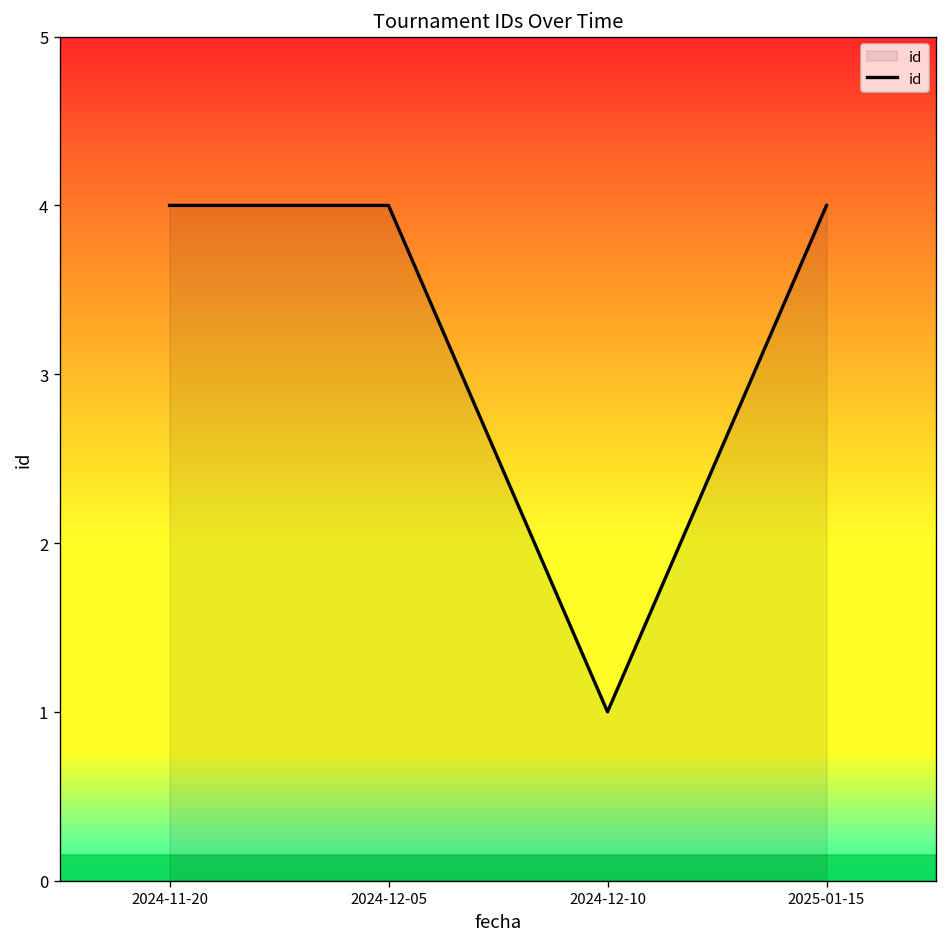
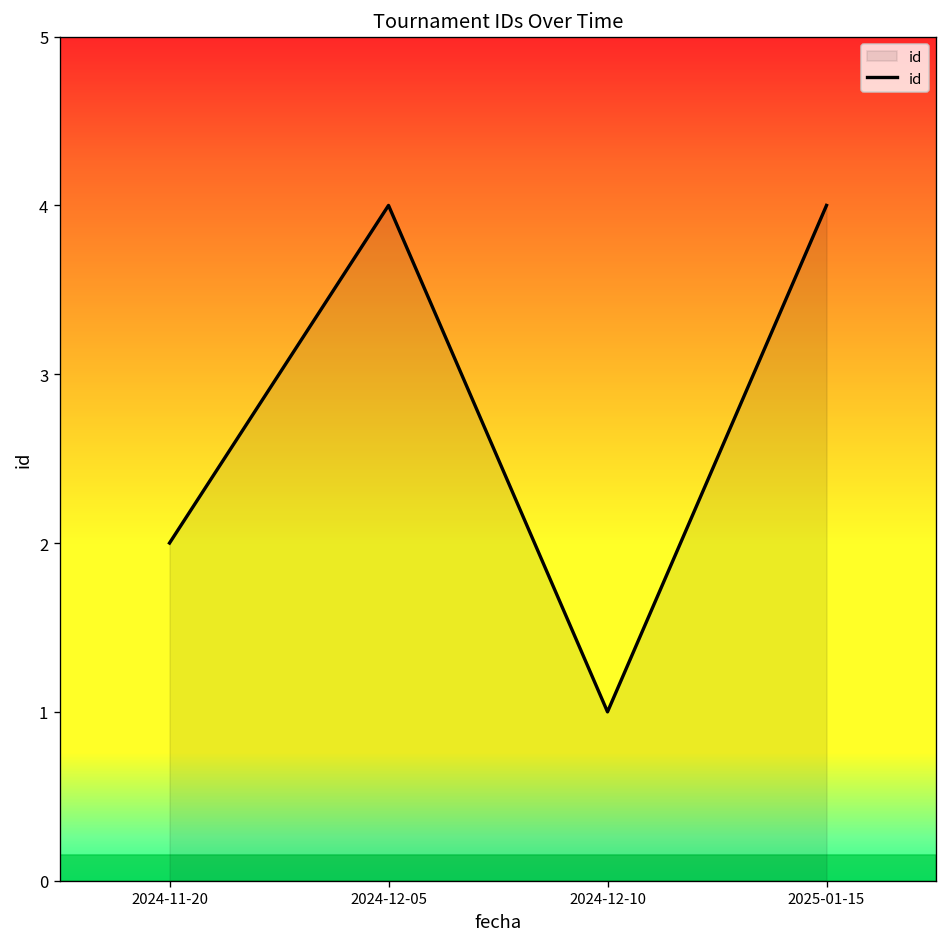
  {
-   "2024-11-20": 4,
+   "2024-11-20": 2,
    "2024-12-05": 4,
    "2024-12-10": 1,
    "2025-01-15": 4
  }
